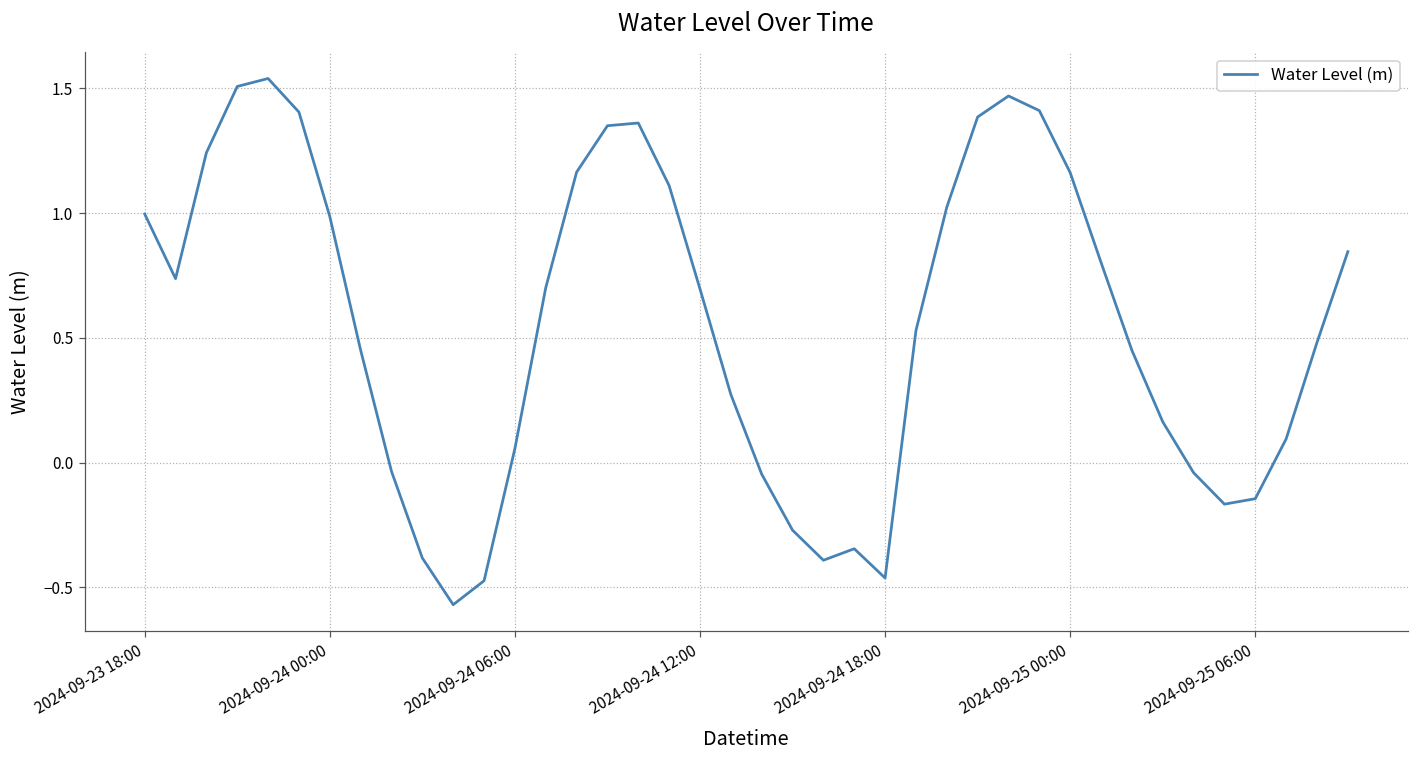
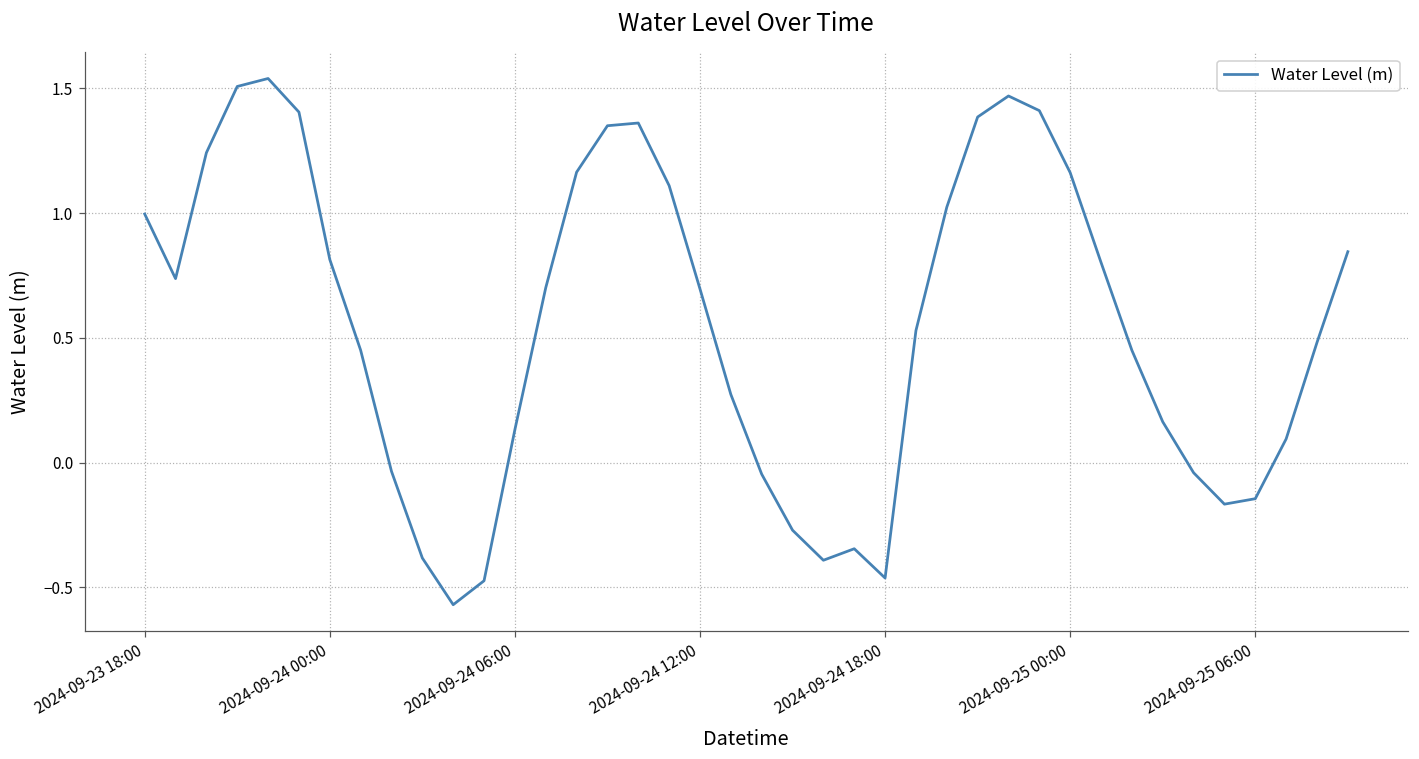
  {
    "2024-09-23 18:00": 1.00,
-   "2024-09-24 00:00": 0.99,
-   "2024-09-24 06:00": 0.06,
+   "2024-09-24 00:00": 0.81,
+   "2024-09-24 06:00": 0.13,
    "2024-09-24 12:00": 0.70,
    "2024-09-24 18:00": -0.46,
    "2024-09-25 00:00": 1.16,
    "2024-09-25 06:00": -0.14
  }
